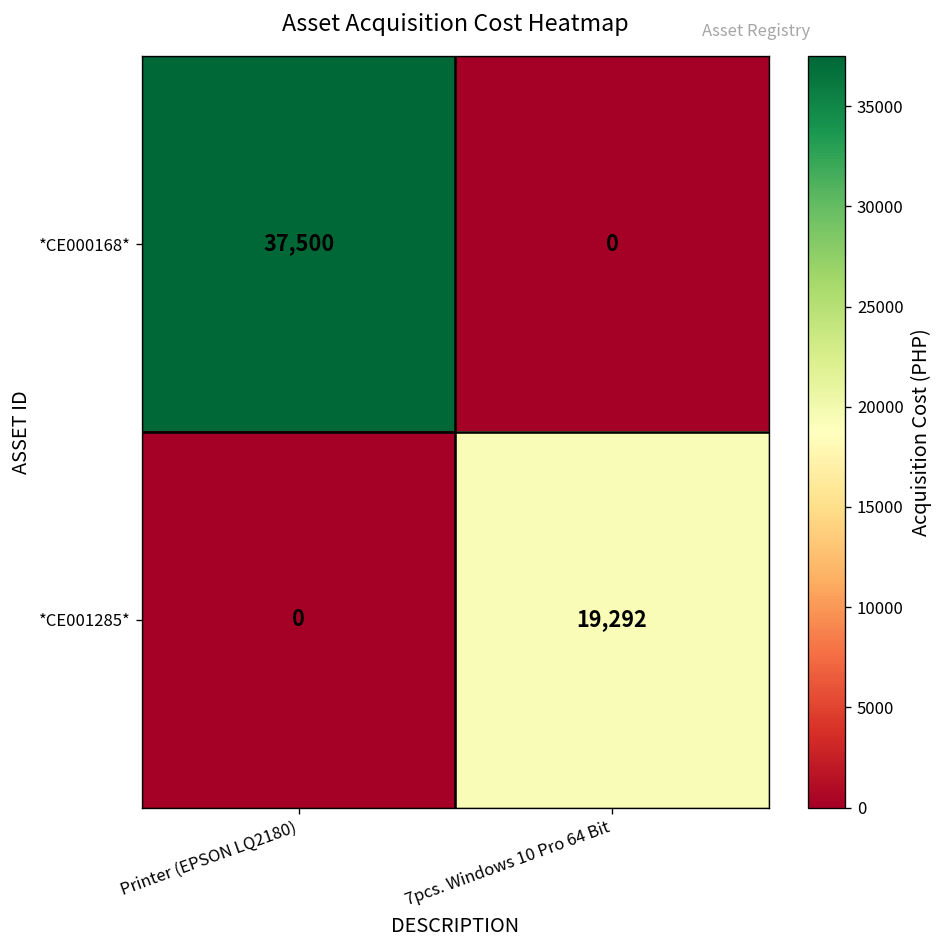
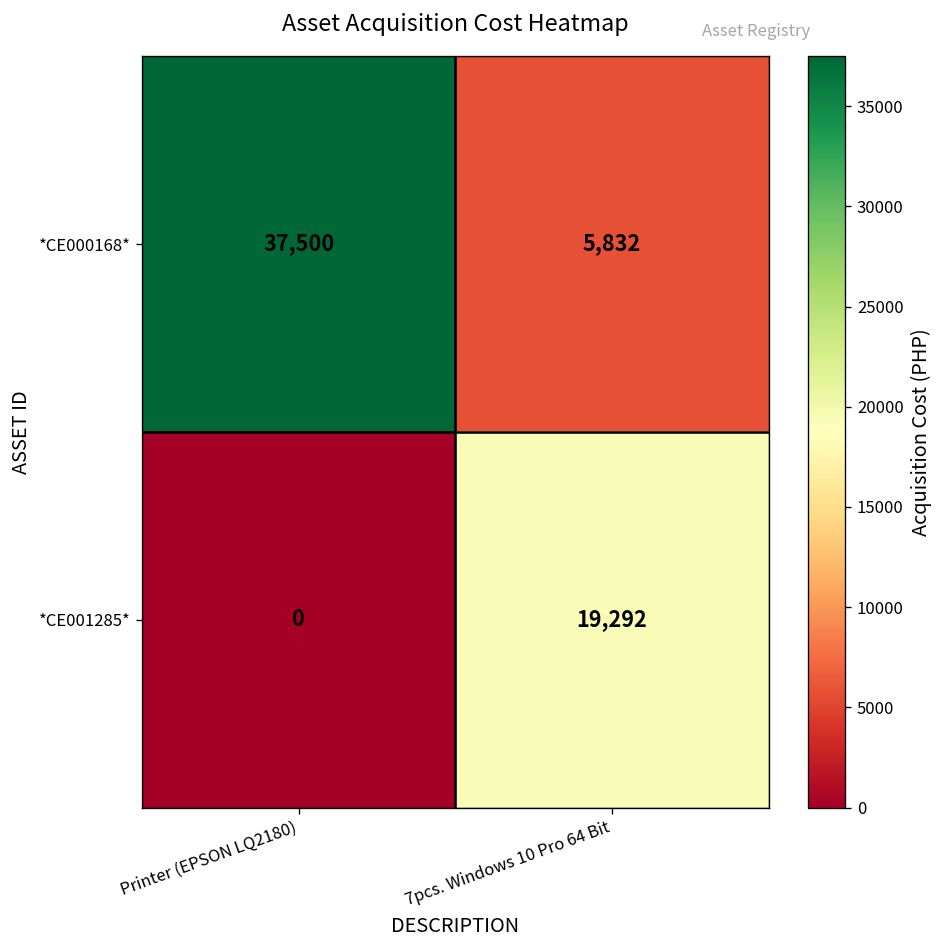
  {
    "*CE000168*": {
      "Printer (EPSON LQ2180)": "37,500",
-     "7pcs. Windows 10 Pro 64 Bit": "0"
+     "7pcs. Windows 10 Pro 64 Bit": "5,832"
    },
    "*CE001285*": {
      "Printer (EPSON LQ2180)": "0",
      "7pcs. Windows 10 Pro 64 Bit": "19,292"
    }
  }
